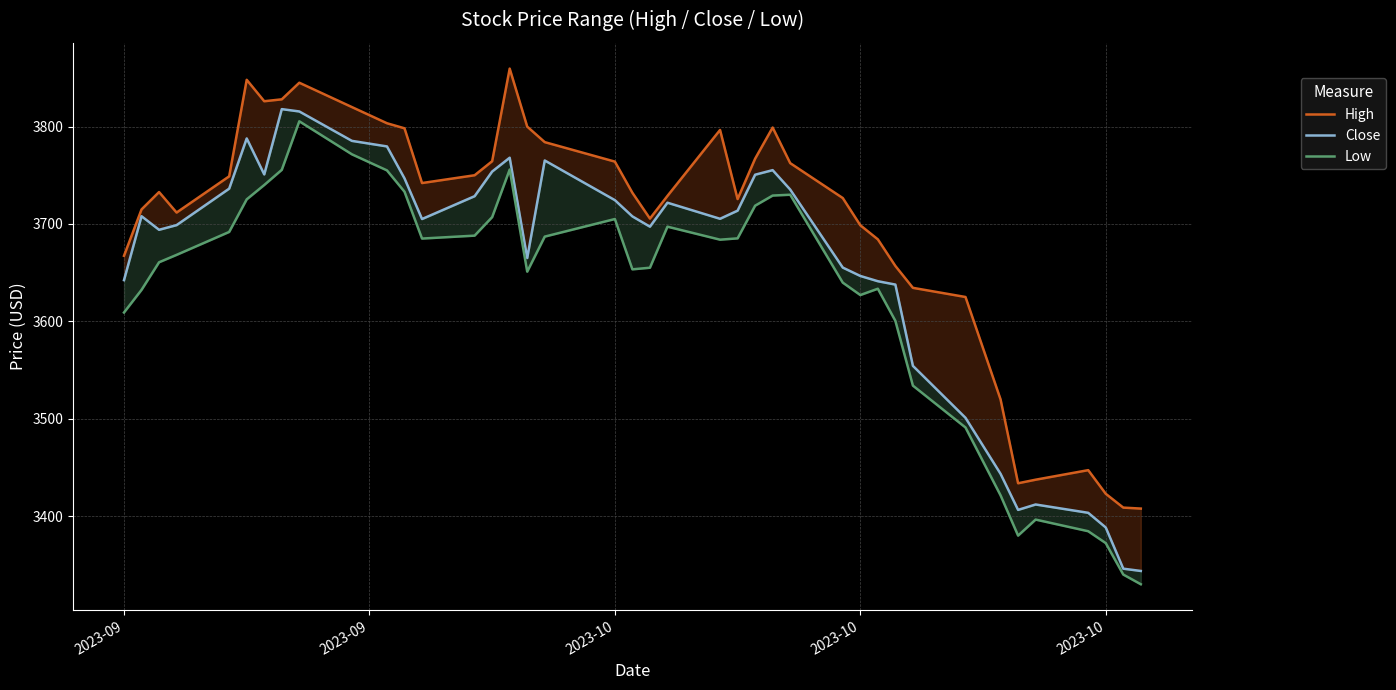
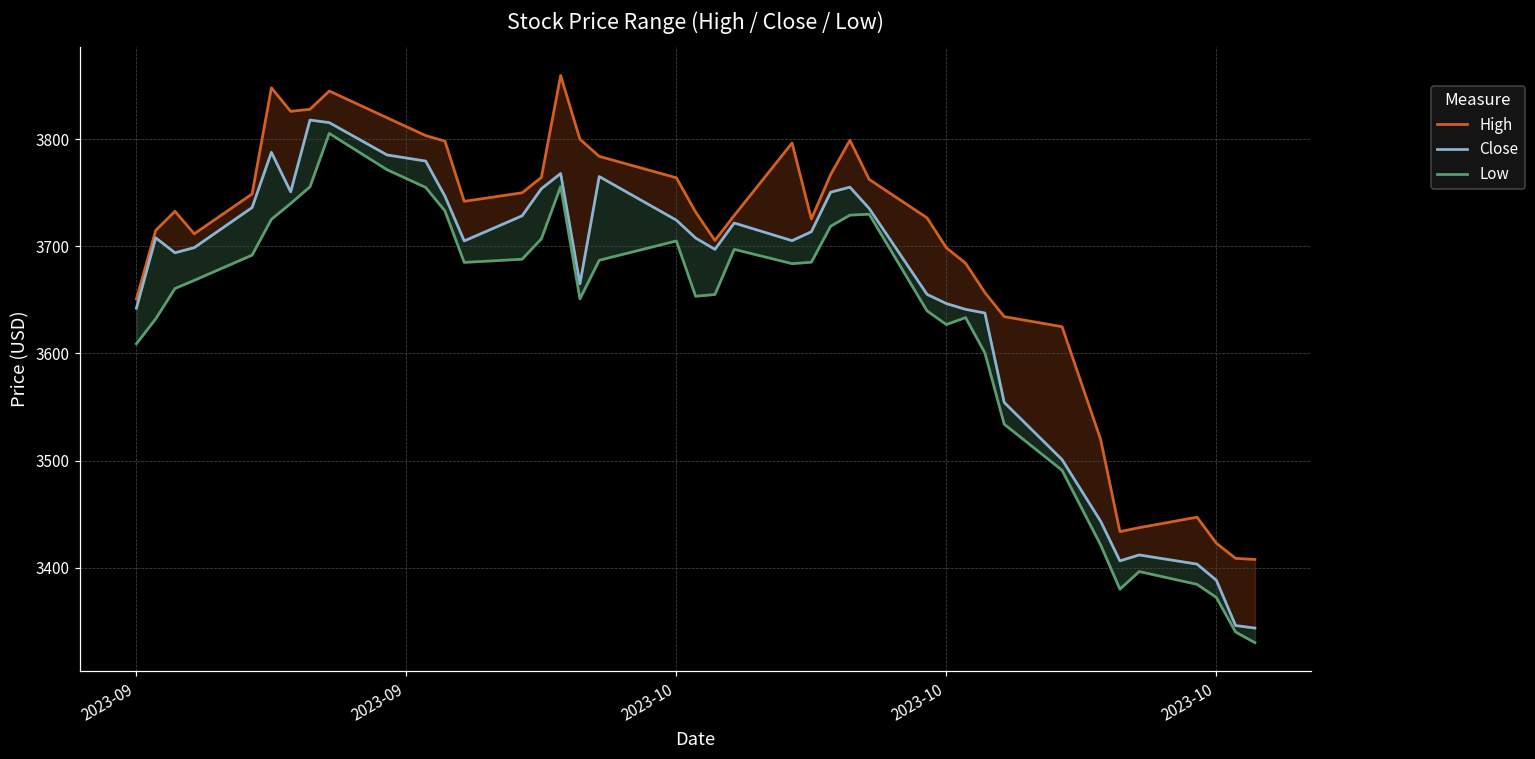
  {
    "High": {
-     "2023-09": 3670
+     "2023-09": 3650
    },
    "Close": {
      "2023-09": 3640
    },
    "Low": {
      "2023-09": 3610
    }
  }
